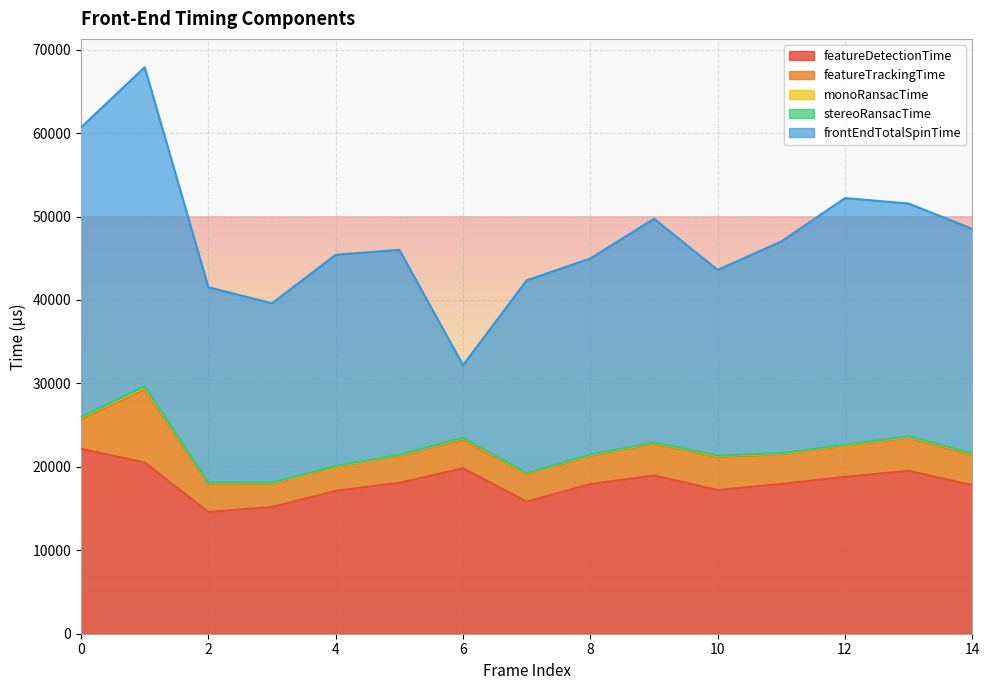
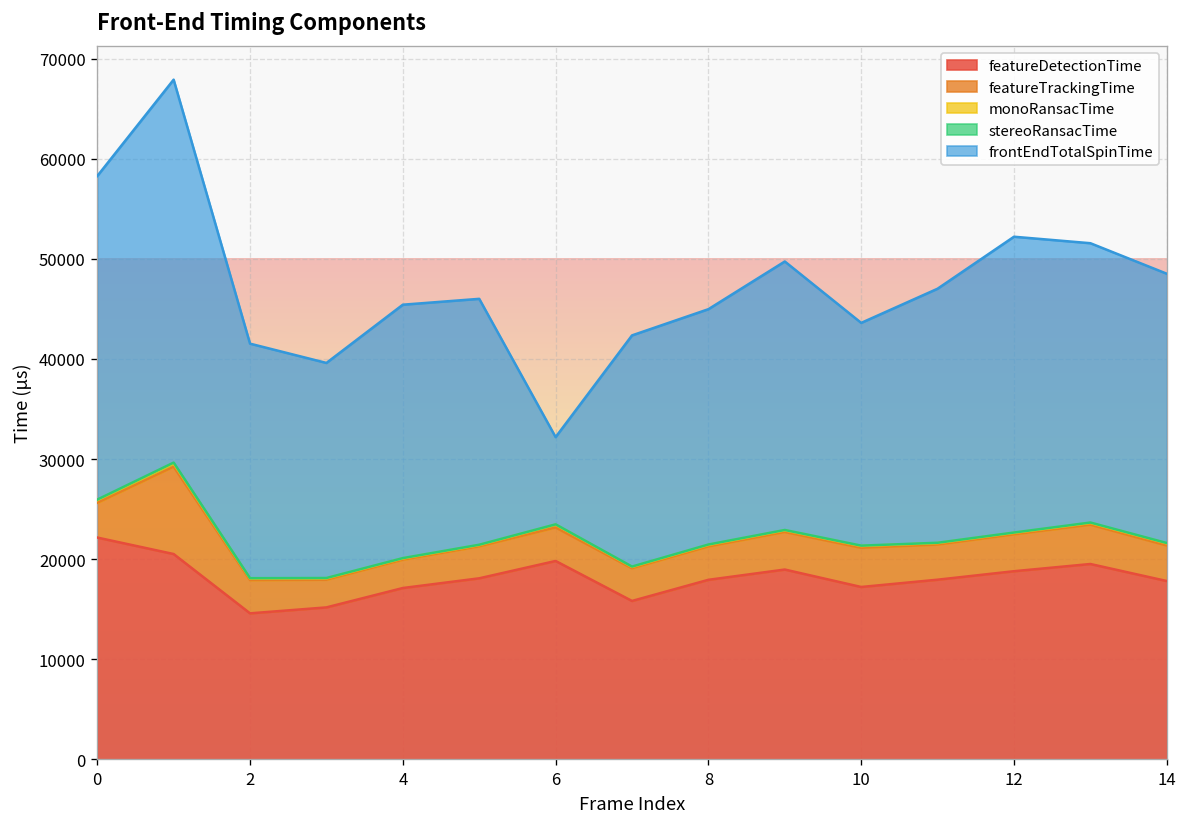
  {
    "frontEndTotalSpinTime": {
-     "0": 35000,
+     "0": 32000,
      "2": 23000,
      "4": 25000,
      "6": 9000,
      "8": 24000,
      "10": 22000,
      "12": 30000,
      "14": 27000
    }
  }
